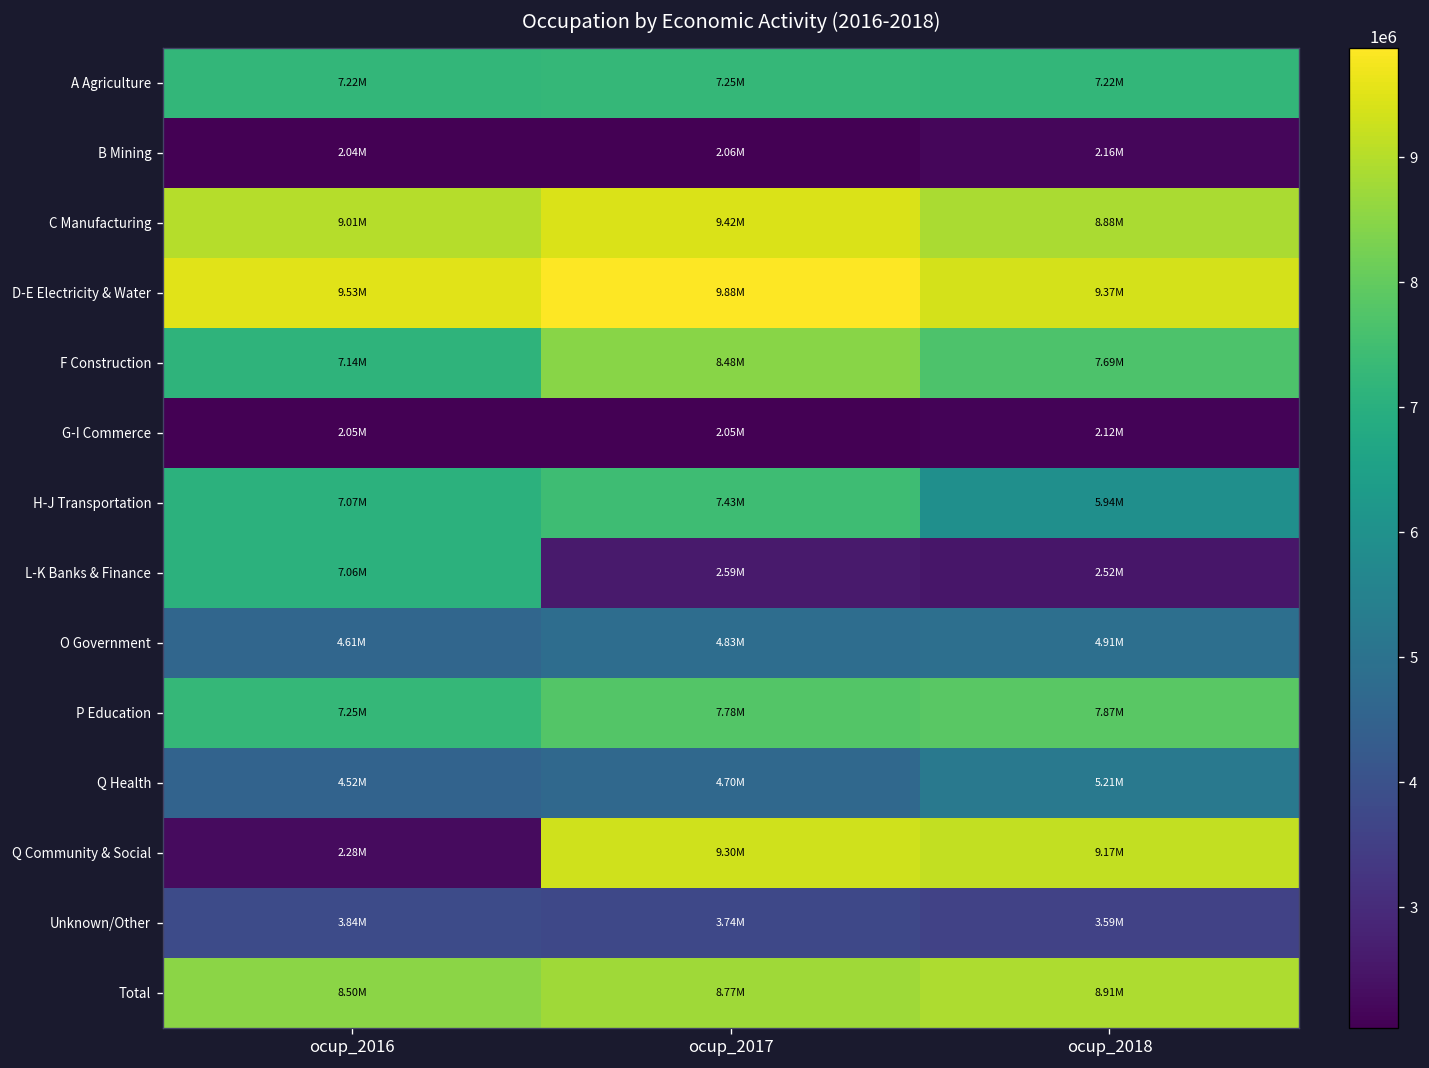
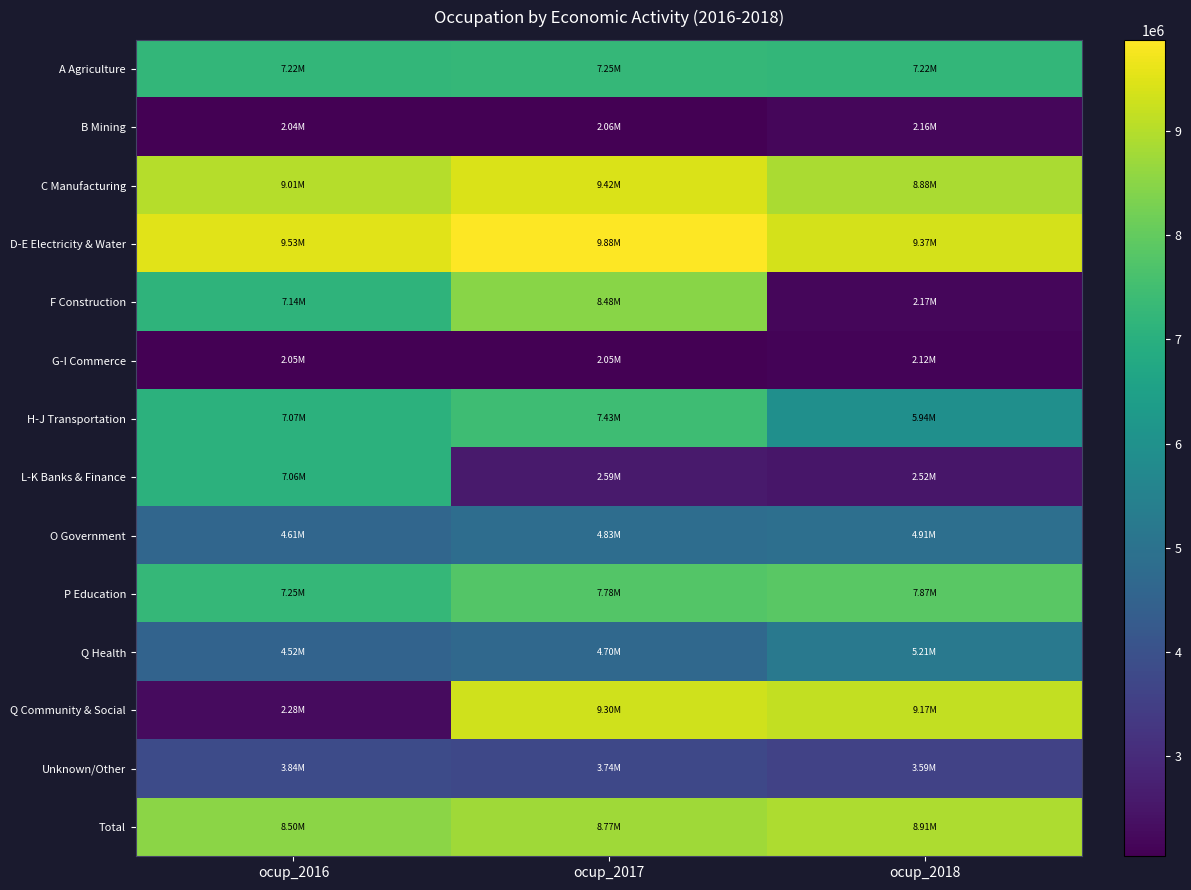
  {
    "A Agriculture": {
      "ocup_2016": "7.22M",
      "ocup_2017": "7.25M",
      "ocup_2018": "7.22M"
    },
    "B Mining": {
      "ocup_2016": "2.04M",
      "ocup_2017": "2.06M",
      "ocup_2018": "2.16M"
    },
    "C Manufacturing": {
      "ocup_2016": "9.01M",
      "ocup_2017": "9.42M",
      "ocup_2018": "8.88M"
    },
    "D-E Electricity & Water": {
      "ocup_2016": "9.53M",
      "ocup_2017": "9.88M",
      "ocup_2018": "9.37M"
    },
    "F Construction": {
      "ocup_2016": "7.14M",
      "ocup_2017": "8.48M",
-     "ocup_2018": "7.69M"
+     "ocup_2018": "2.17M"
    },
    "G-I Commerce": {
      "ocup_2016": "2.05M",
      "ocup_2017": "2.05M",
      "ocup_2018": "2.12M"
    },
    "H-J Transportation": {
      "ocup_2016": "7.07M",
      "ocup_2017": "7.43M",
      "ocup_2018": "5.94M"
    },
    "L-K Banks & Finance": {
      "ocup_2016": "7.06M",
      "ocup_2017": "2.59M",
      "ocup_2018": "2.52M"
    },
    "O Government": {
      "ocup_2016": "4.61M",
      "ocup_2017": "4.83M",
      "ocup_2018": "4.91M"
    },
    "P Education": {
      "ocup_2016": "7.25M",
      "ocup_2017": "7.78M",
      "ocup_2018": "7.87M"
    },
    "Q Health": {
      "ocup_2016": "4.52M",
      "ocup_2017": "4.70M",
      "ocup_2018": "5.21M"
    },
    "Q Community & Social": {
      "ocup_2016": "2.28M",
      "ocup_2017": "9.30M",
      "ocup_2018": "9.17M"
    },
    "Unknown/Other": {
      "ocup_2016": "3.84M",
      "ocup_2017": "3.74M",
      "ocup_2018": "3.59M"
    },
    "Total": {
      "ocup_2016": "8.50M",
      "ocup_2017": "8.77M",
      "ocup_2018": "8.91M"
    }
  }
